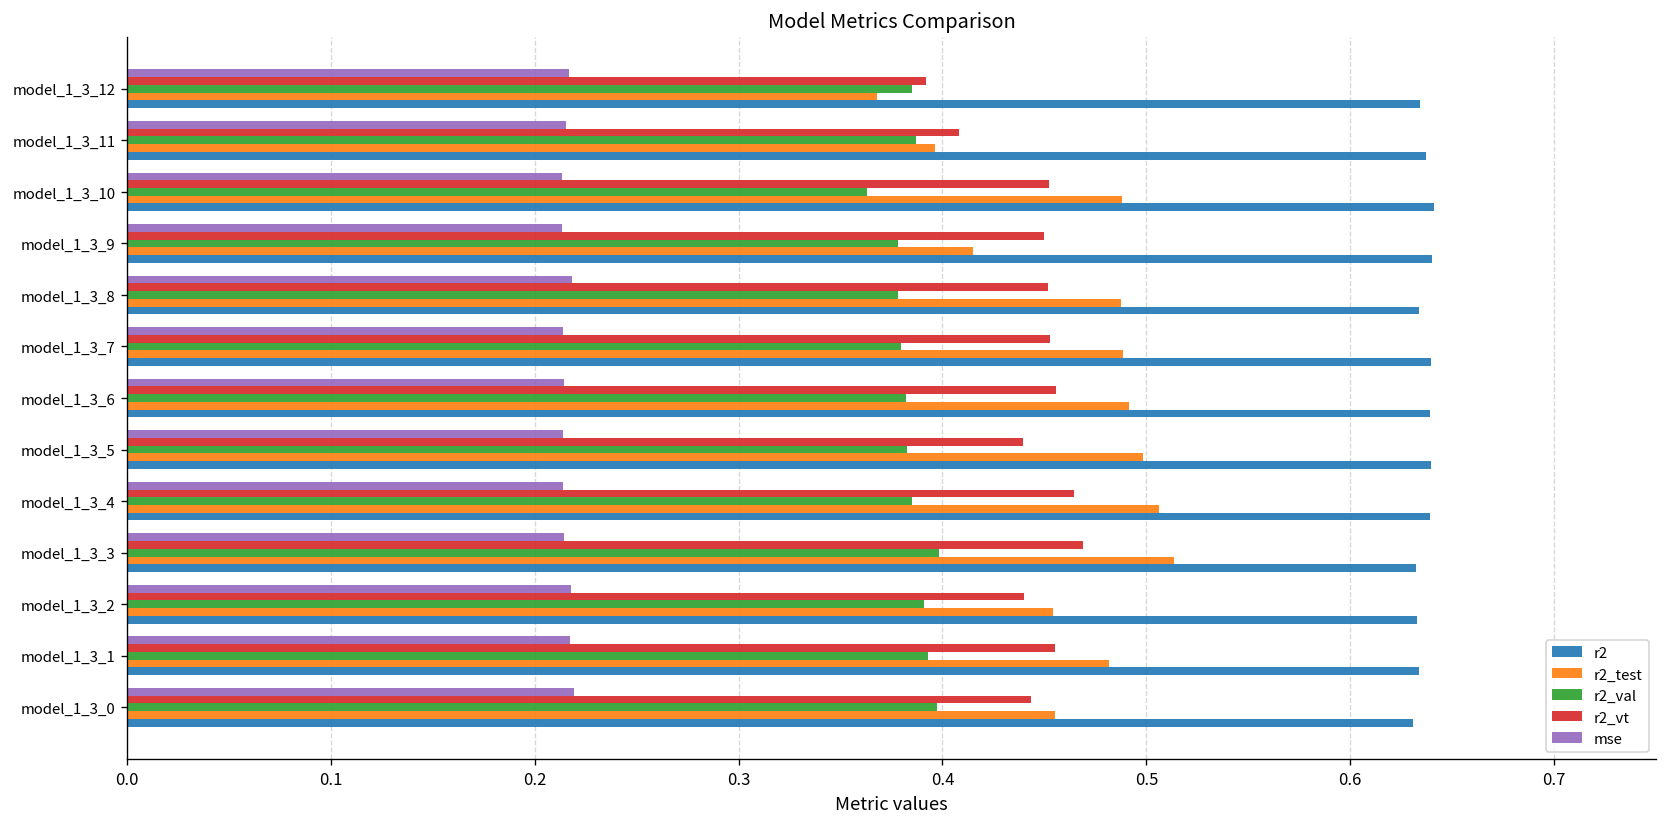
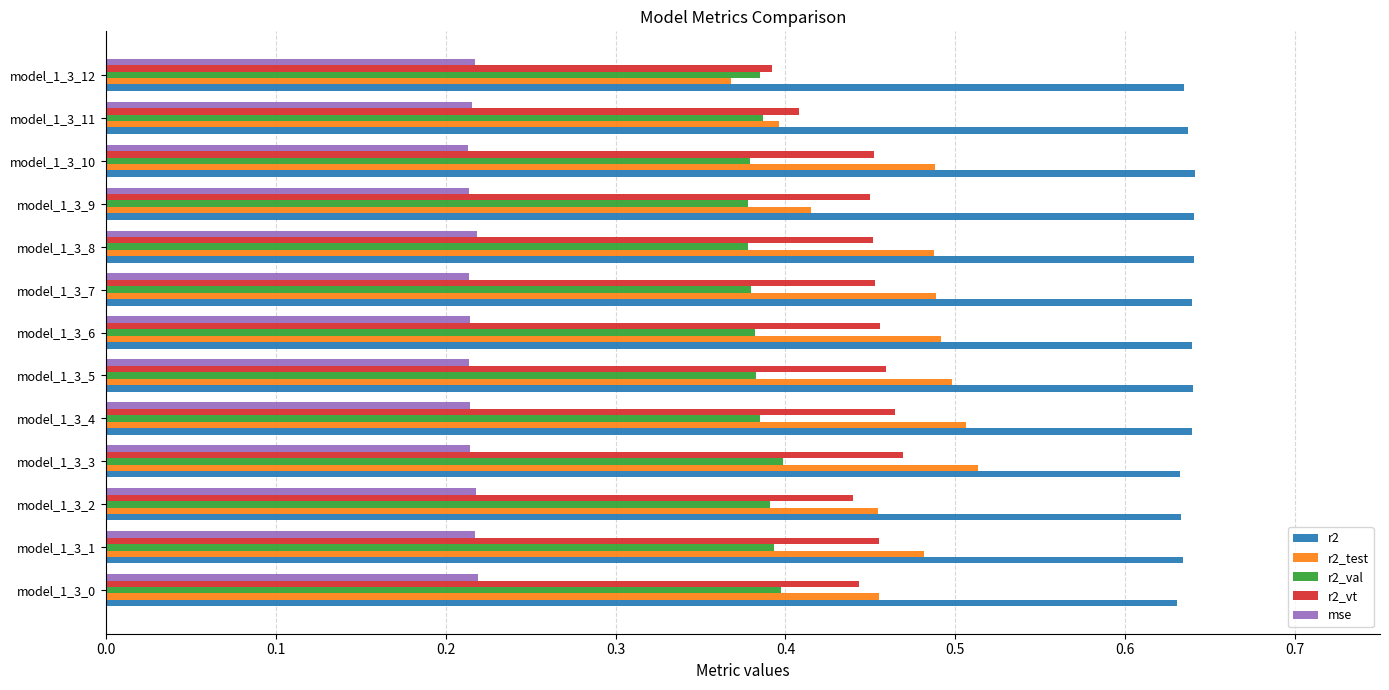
  {
    "r2": {
      "model_1_3_12": 0.634,
      "model_1_3_11": 0.637,
      "model_1_3_10": 0.641,
      "model_1_3_9": 0.640,
-     "model_1_3_8": 0.634,
+     "model_1_3_8": 0.640,
      "model_1_3_7": 0.640,
      "model_1_3_6": 0.639,
      "model_1_3_5": 0.640,
      "model_1_3_4": 0.639,
      "model_1_3_3": 0.632,
      "model_1_3_2": 0.633,
      "model_1_3_1": 0.634,
      "model_1_3_0": 0.631
    },
    "r2_test": {
      "model_1_3_12": 0.368,
      "model_1_3_11": 0.396,
      "model_1_3_10": 0.488,
      "model_1_3_9": 0.415,
      "model_1_3_8": 0.488,
      "model_1_3_7": 0.488,
      "model_1_3_6": 0.492,
      "model_1_3_5": 0.498,
      "model_1_3_4": 0.506,
      "model_1_3_3": 0.513,
      "model_1_3_2": 0.454,
      "model_1_3_1": 0.481,
      "model_1_3_0": 0.455
    },
    "r2_val": {
      "model_1_3_12": 0.385,
      "model_1_3_11": 0.387,
-     "model_1_3_10": 0.363,
+     "model_1_3_10": 0.379,
      "model_1_3_9": 0.378,
      "model_1_3_8": 0.378,
      "model_1_3_7": 0.380,
      "model_1_3_6": 0.382,
      "model_1_3_5": 0.382,
      "model_1_3_4": 0.385,
      "model_1_3_3": 0.398,
      "model_1_3_2": 0.391,
      "model_1_3_1": 0.393,
      "model_1_3_0": 0.397
    },
    "r2_vt": {
      "model_1_3_12": 0.392,
      "model_1_3_11": 0.408,
      "model_1_3_10": 0.452,
      "model_1_3_9": 0.450,
      "model_1_3_8": 0.452,
      "model_1_3_7": 0.453,
      "model_1_3_6": 0.456,
-     "model_1_3_5": 0.439,
+     "model_1_3_5": 0.459,
      "model_1_3_4": 0.464,
      "model_1_3_3": 0.469,
      "model_1_3_2": 0.440,
      "model_1_3_1": 0.455,
      "model_1_3_0": 0.443
    },
    "mse": {
      "model_1_3_12": 0.217,
      "model_1_3_11": 0.215,
      "model_1_3_10": 0.213,
      "model_1_3_9": 0.214,
      "model_1_3_8": 0.218,
      "model_1_3_7": 0.214,
      "model_1_3_6": 0.214,
      "model_1_3_5": 0.214,
      "model_1_3_4": 0.214,
      "model_1_3_3": 0.215,
      "model_1_3_2": 0.218,
      "model_1_3_1": 0.217,
      "model_1_3_0": 0.219
    }
  }
